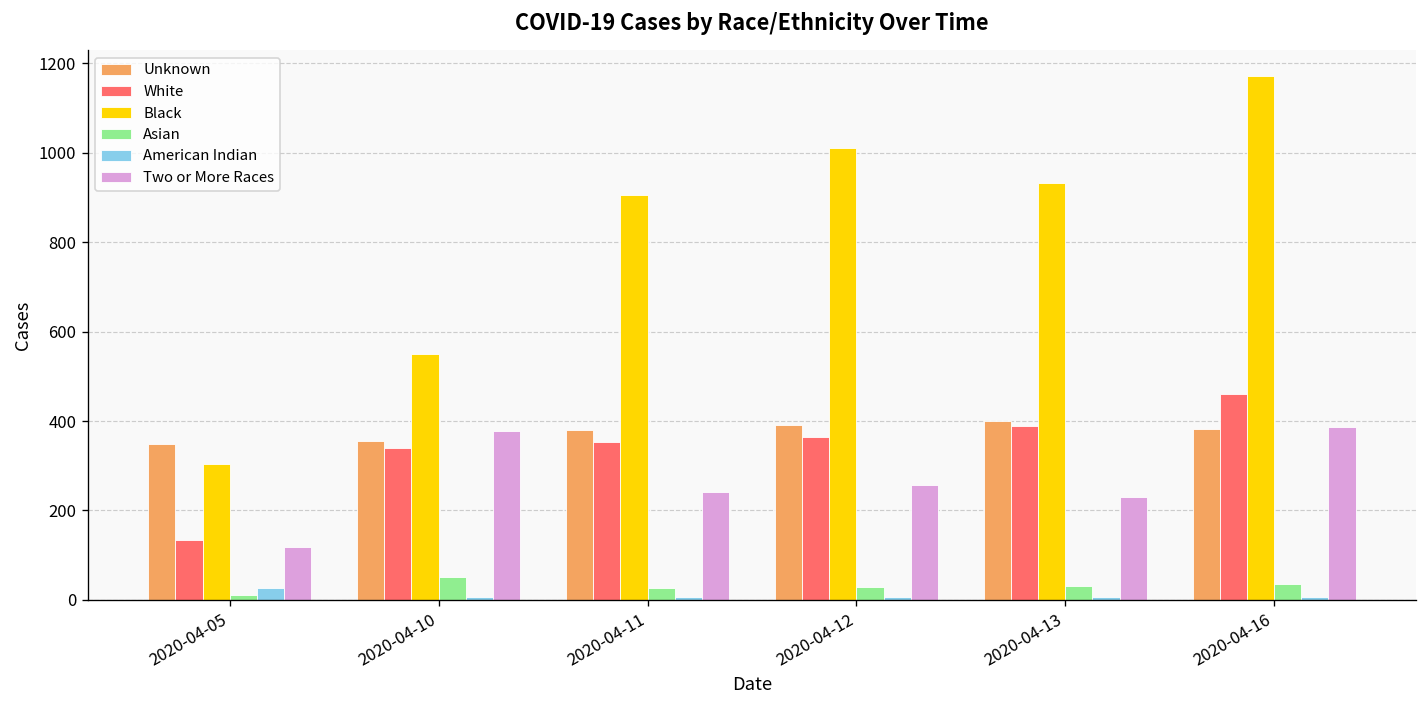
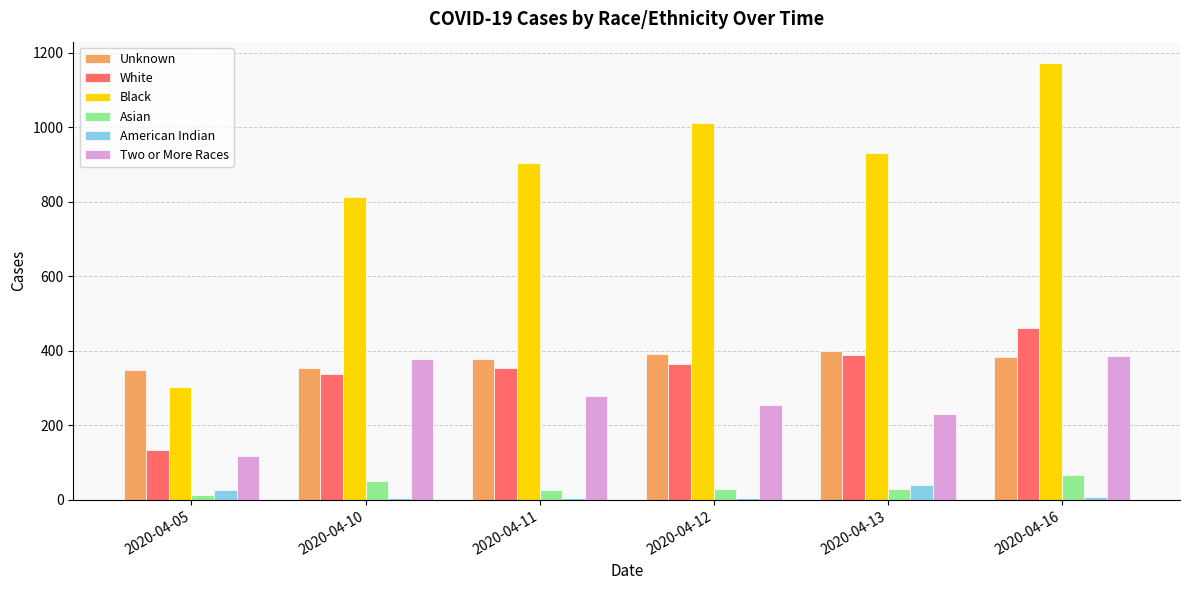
  {
    "Black": {
      "2020-04-05": 300,
-     "2020-04-10": 550,
+     "2020-04-10": 810,
      "2020-04-11": 910,
      "2020-04-12": 1010,
      "2020-04-13": 930,
      "2020-04-16": 1170
    },
    "Asian": {
      "2020-04-05": 10,
      "2020-04-10": 50,
      "2020-04-11": 30,
      "2020-04-12": 30,
      "2020-04-13": 30,
-     "2020-04-16": 40
+     "2020-04-16": 70
    },
    "American Indian": {
      "2020-04-05": 30,
-     "2020-04-13": 10,
+     "2020-04-13": 40,
      "2020-04-16": 10
    },
    "Two or More Races": {
      "2020-04-05": 120,
      "2020-04-10": 380,
-     "2020-04-11": 240,
+     "2020-04-11": 280,
      "2020-04-12": 260,
      "2020-04-13": 230,
      "2020-04-16": 390
    }
  }
